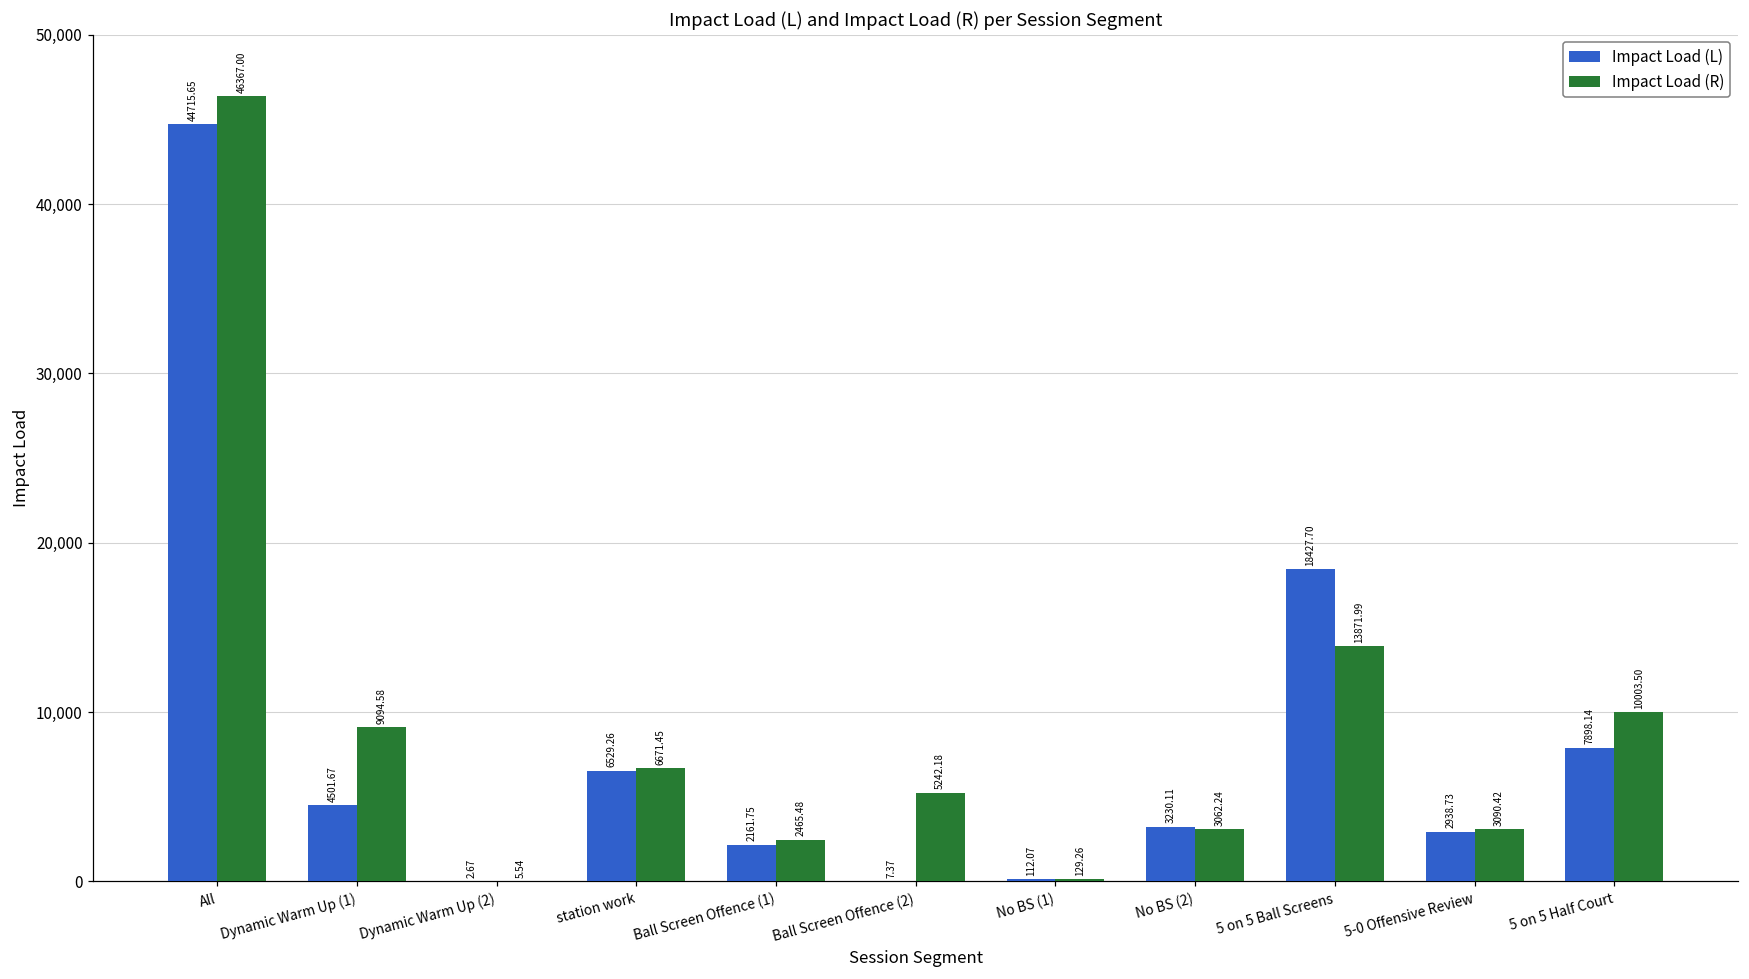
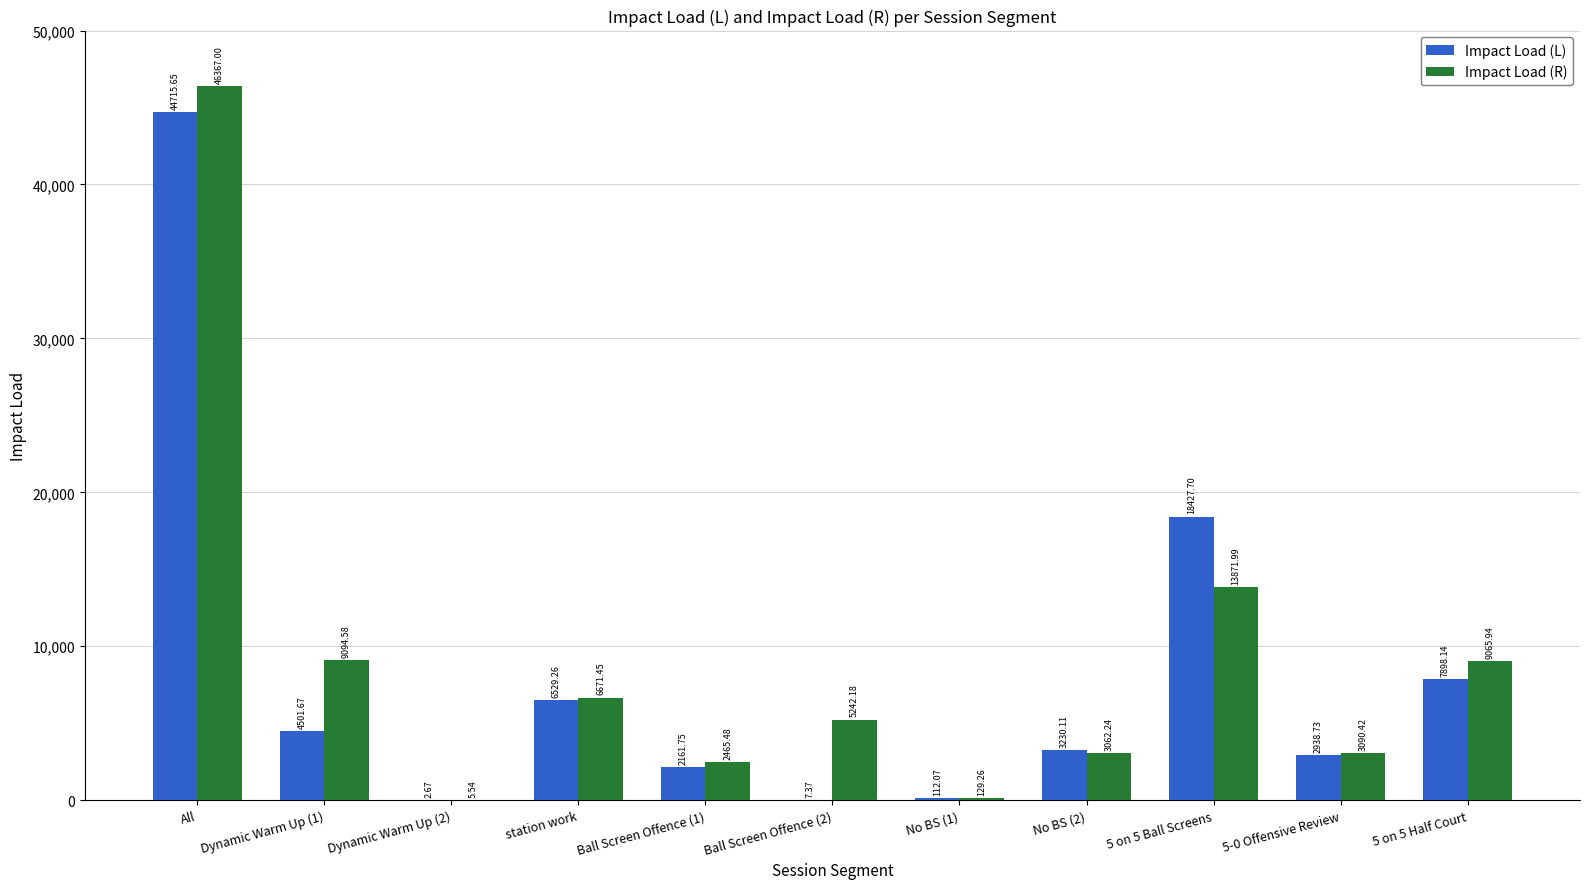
  {
    "Impact Load (L)": {
      "All": 44715.65,
      "Dynamic Warm Up (1)": 4501.67,
      "Dynamic Warm Up (2)": 2.67,
      "station work": 6529.26,
      "Ball Screen Offence (1)": 2161.75,
      "Ball Screen Offence (2)": 7.37,
      "No BS (1)": 112.07,
      "No BS (2)": 3230.11,
      "5 on 5 Ball Screens": 18427.70,
      "5-0 Offensive Review": 2938.73,
      "5 on 5 Half Court": 7898.14
    },
    "Impact Load (R)": {
      "All": 46367.00,
      "Dynamic Warm Up (1)": 9094.58,
      "Dynamic Warm Up (2)": 5.54,
      "station work": 6671.45,
      "Ball Screen Offence (1)": 2465.48,
      "Ball Screen Offence (2)": 5242.18,
      "No BS (1)": 129.26,
      "No BS (2)": 3062.24,
      "5 on 5 Ball Screens": 13871.99,
      "5-0 Offensive Review": 3090.42,
-     "5 on 5 Half Court": 10003.50
+     "5 on 5 Half Court": 9065.94
    }
  }
